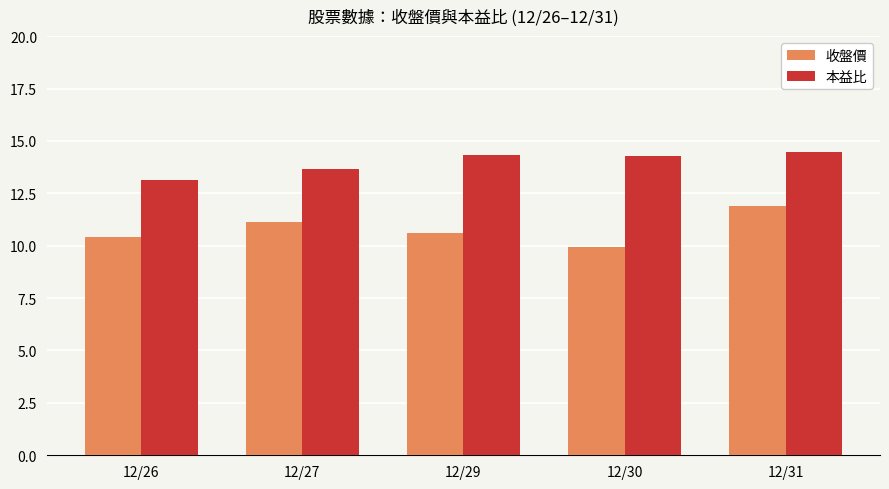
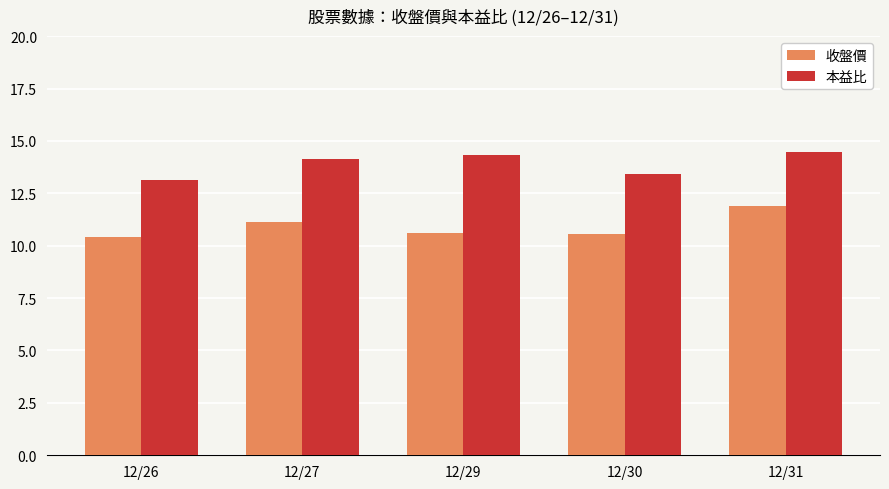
  {
    "收盤價": {
      "12/26": 10.4,
      "12/27": 11.1,
      "12/29": 10.6,
-     "12/30": 10.0,
+     "12/30": 10.6,
      "12/31": 11.9
    },
    "本益比": {
      "12/26": 13.1,
-     "12/27": 13.7,
+     "12/27": 14.1,
      "12/29": 14.3,
-     "12/30": 14.3,
+     "12/30": 13.4,
      "12/31": 14.5
    }
  }
